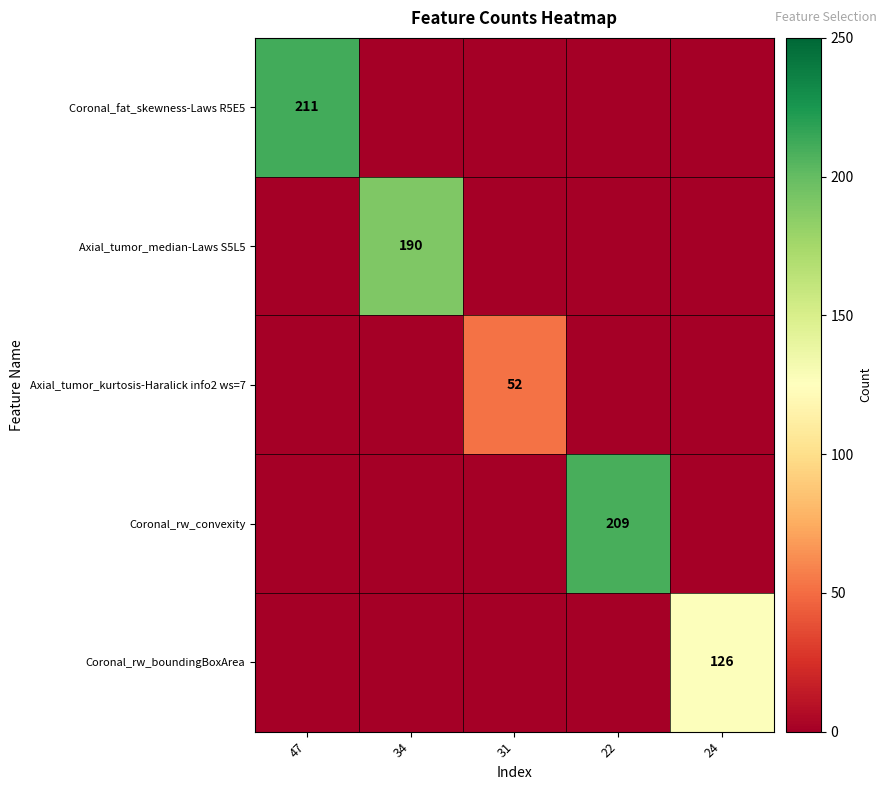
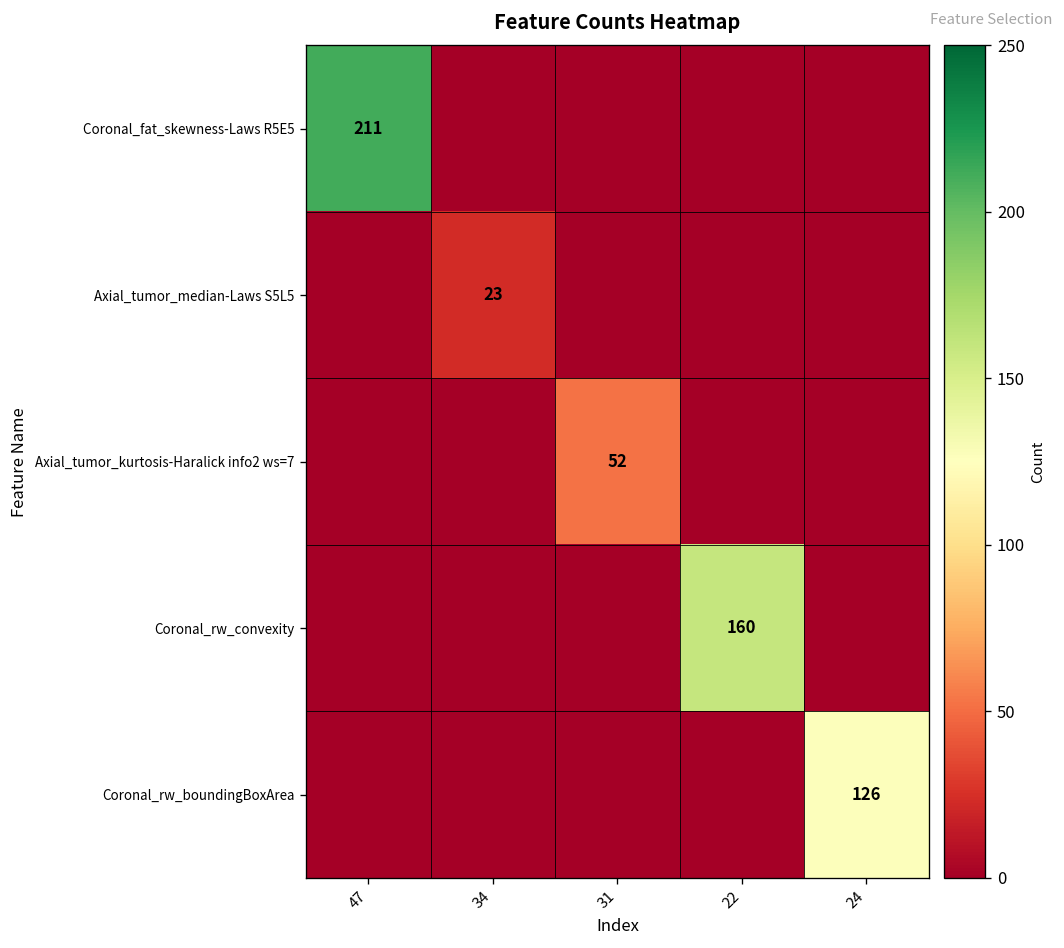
  {
    "Coronal_fat_skewness-Laws R5E5": {
      "47": 211
    },
    "Axial_tumor_median-Laws S5L5": {
-     "34": 190
+     "34": 23
    },
    "Axial_tumor_kurtosis-Haralick info2 ws=7": {
      "31": 52
    },
    "Coronal_rw_convexity": {
-     "22": 209
+     "22": 160
    },
    "Coronal_rw_boundingBoxArea": {
      "24": 126
    }
  }
